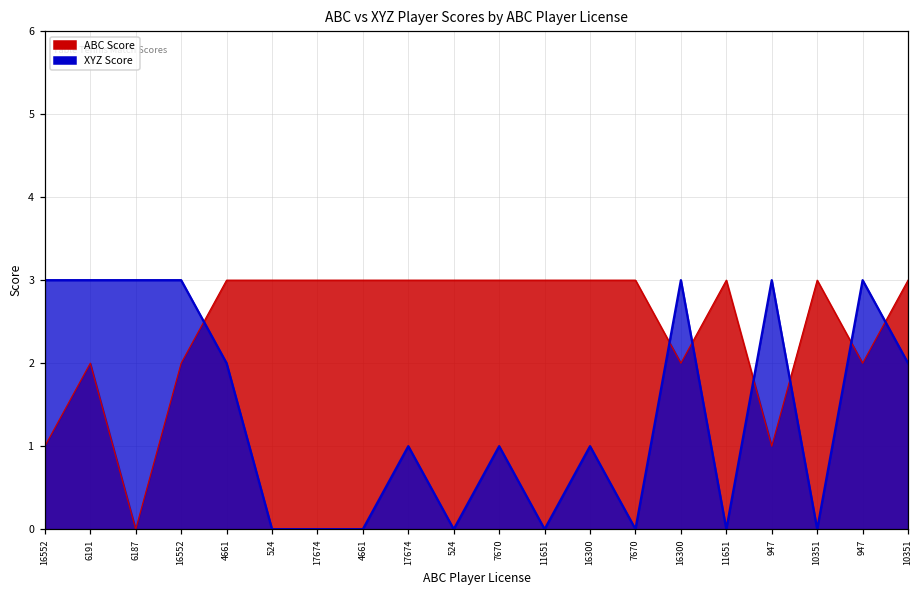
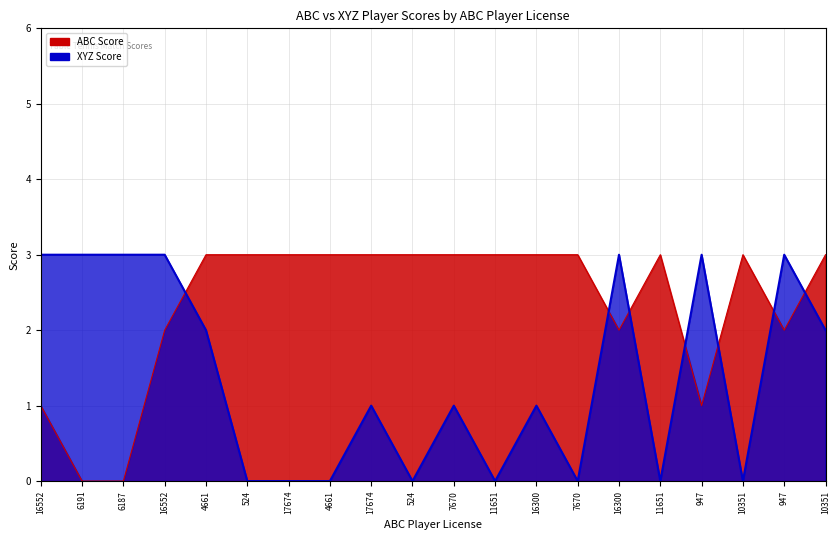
  {
    "ABC Score": {
-     "6191": 2,
+     "6191": 0,
      "6187": 0
    },
    "XYZ Score": {
      "6191": 3,
      "6187": 3
    }
  }
